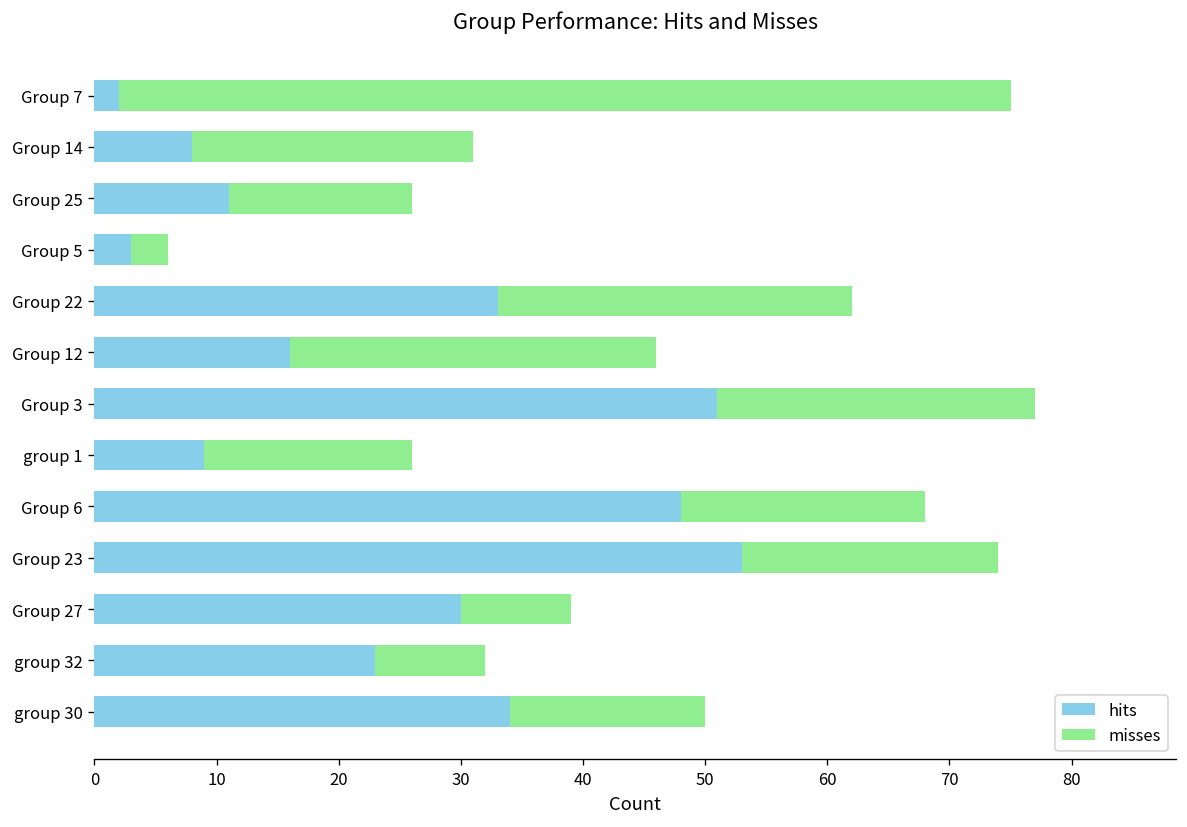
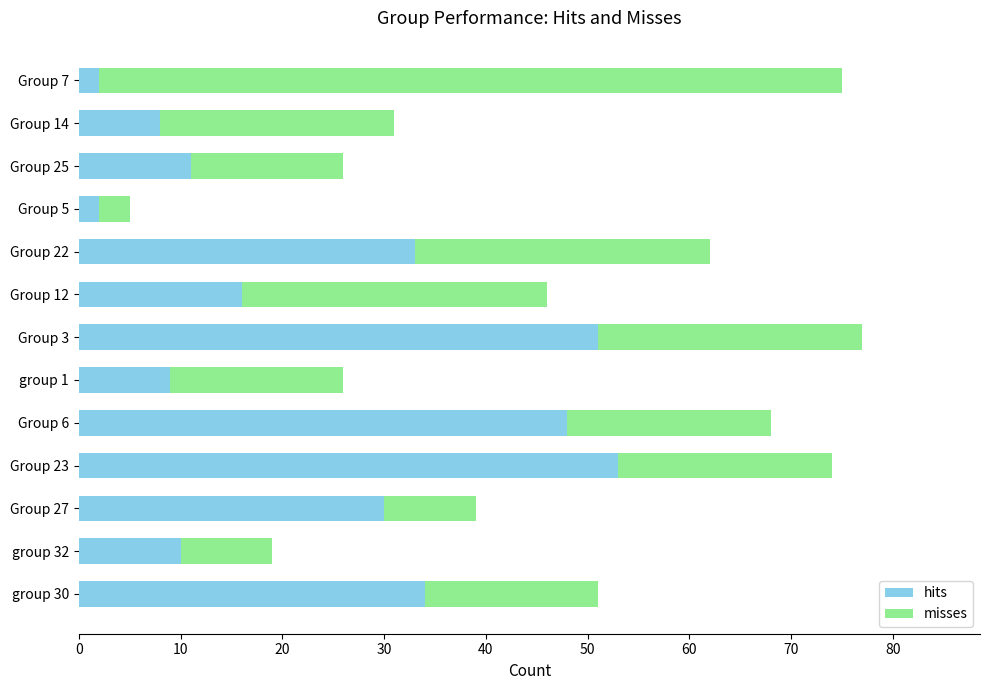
  {
    "hits": {
      "Group 7": 2,
      "Group 14": 8,
      "Group 25": 11,
-     "Group 5": 3,
+     "Group 5": 2,
      "Group 22": 33,
      "Group 12": 16,
      "Group 3": 51,
      "group 1": 9,
      "Group 6": 48,
      "Group 23": 53,
      "Group 27": 30,
-     "group 32": 23,
+     "group 32": 10,
      "group 30": 34
    },
    "misses": {
      "Group 7": 73,
      "Group 14": 23,
      "Group 25": 15,
      "Group 5": 3,
      "Group 22": 29,
      "Group 12": 30,
      "Group 3": 26,
      "group 1": 17,
      "Group 6": 20,
      "Group 23": 21,
      "Group 27": 9,
      "group 32": 9,
-     "group 30": 16
+     "group 30": 17
    }
  }
